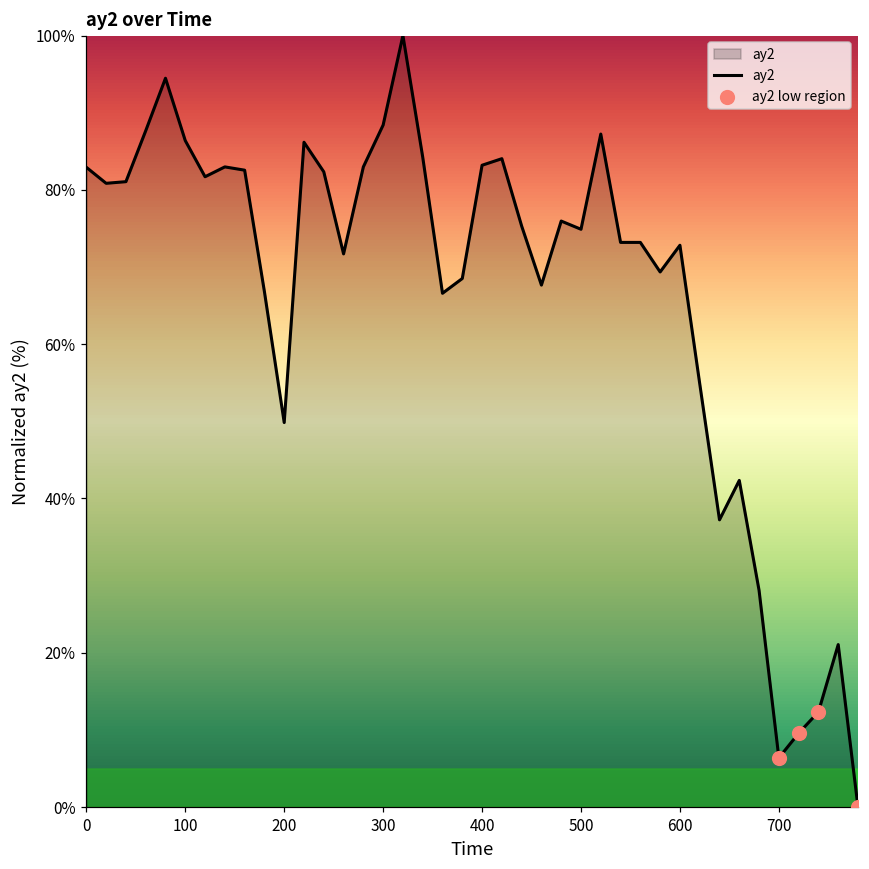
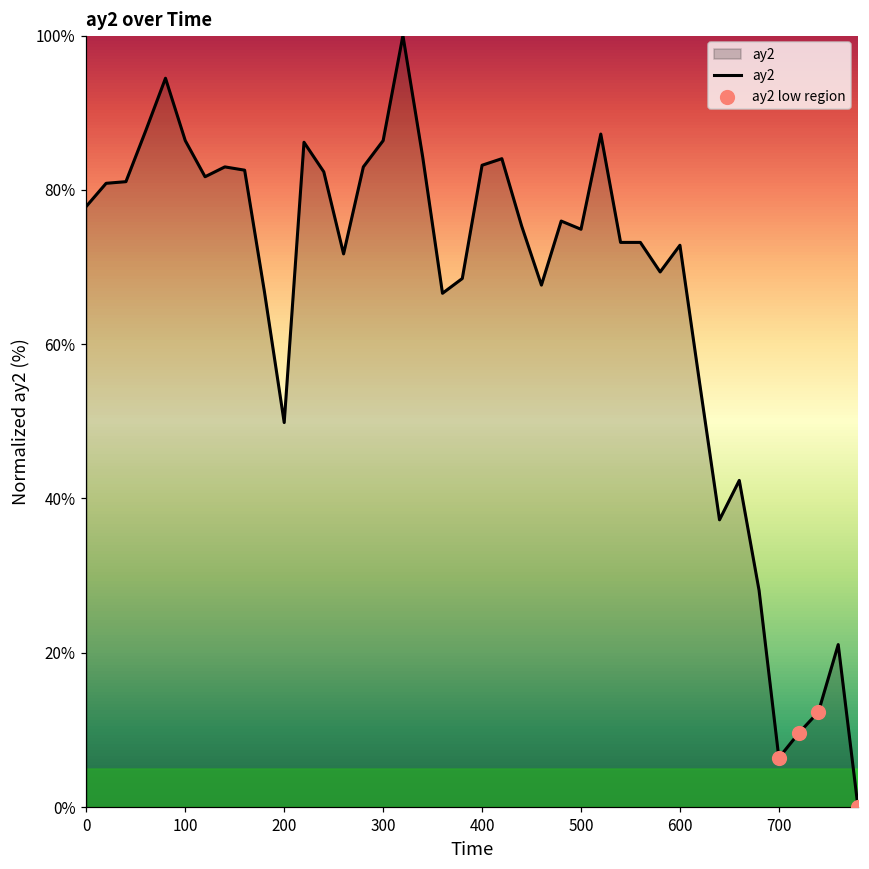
  {
    "ay2": {
-     "0": "83%",
+     "0": "78%",
      "100": "86%",
      "200": "50%",
-     "300": "88%",
+     "300": "86%",
      "400": "83%",
      "500": "75%",
      "600": "73%"
    }
  }
